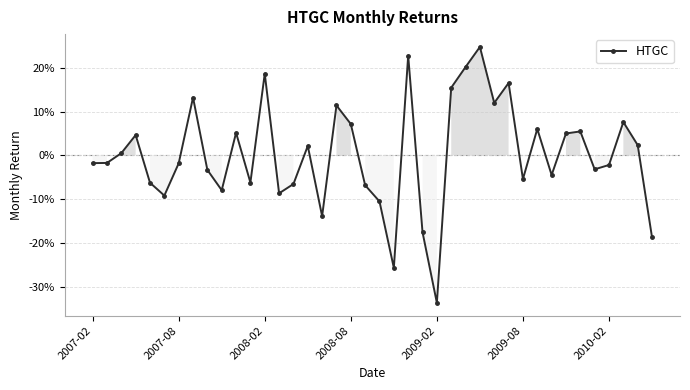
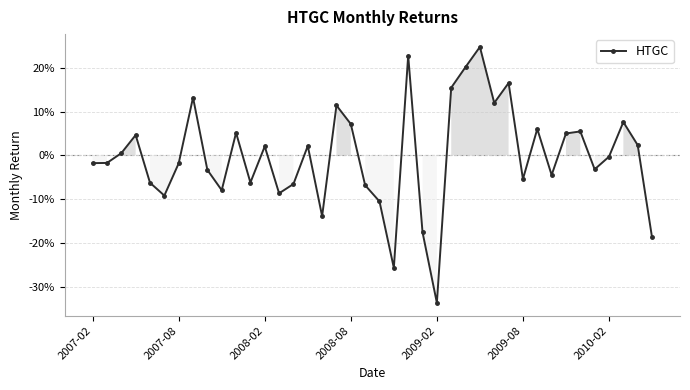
  {
    "2007-02": "-2%",
    "2007-08": "-2%",
-   "2008-02": "19%",
+   "2008-02": "2%",
    "2008-08": "7%",
    "2009-02": "-34%",
    "2009-08": "-5%",
-   "2010-02": "-2%"
+   "2010-02": "0%"
  }
